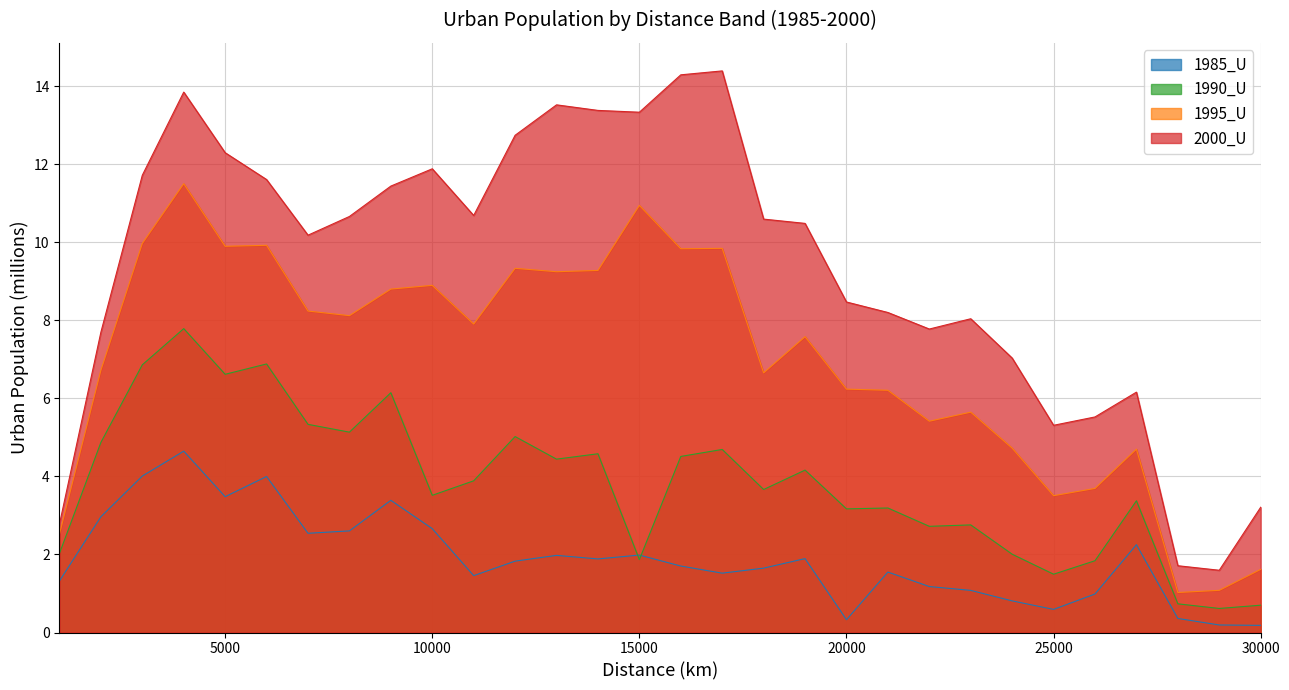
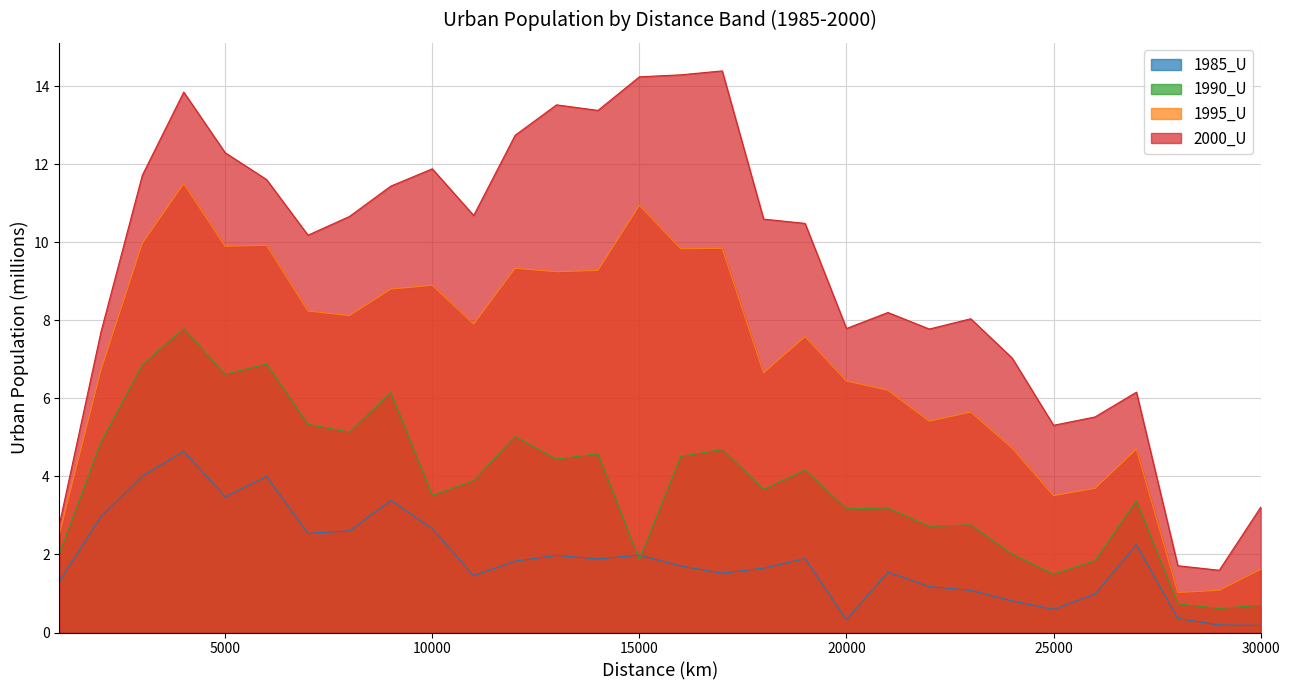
  {
    "1985_U": {
      "5000": 3.5,
      "10000": 2.7,
      "15000": 2.0,
      "20000": 0.3,
      "25000": 0.6,
      "30000": 0.2
    },
    "1990_U": {
      "5000": 6.6,
      "10000": 3.5,
      "15000": 1.9,
      "20000": 3.2,
      "25000": 1.5,
      "30000": 0.7
    },
    "1995_U": {
      "5000": 9.9,
      "10000": 8.9,
      "15000": 10.9,
-     "20000": 6.2,
+     "20000": 6.4,
      "25000": 3.5,
      "30000": 1.6
    },
    "2000_U": {
      "5000": 12.3,
      "10000": 11.9,
-     "15000": 13.3,
-     "20000": 8.5,
+     "15000": 14.2,
+     "20000": 7.8,
      "25000": 5.3,
      "30000": 3.2
    }
  }
